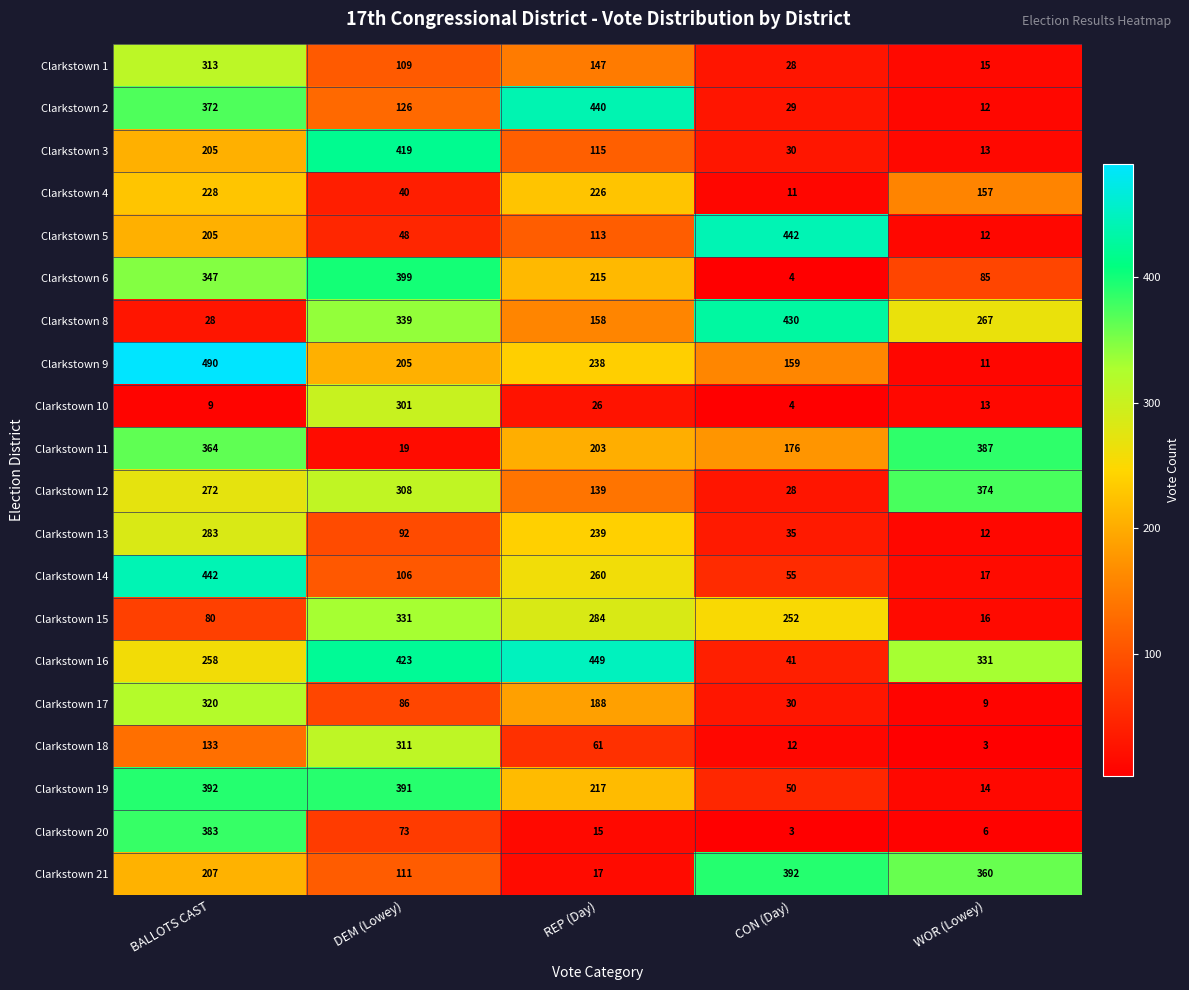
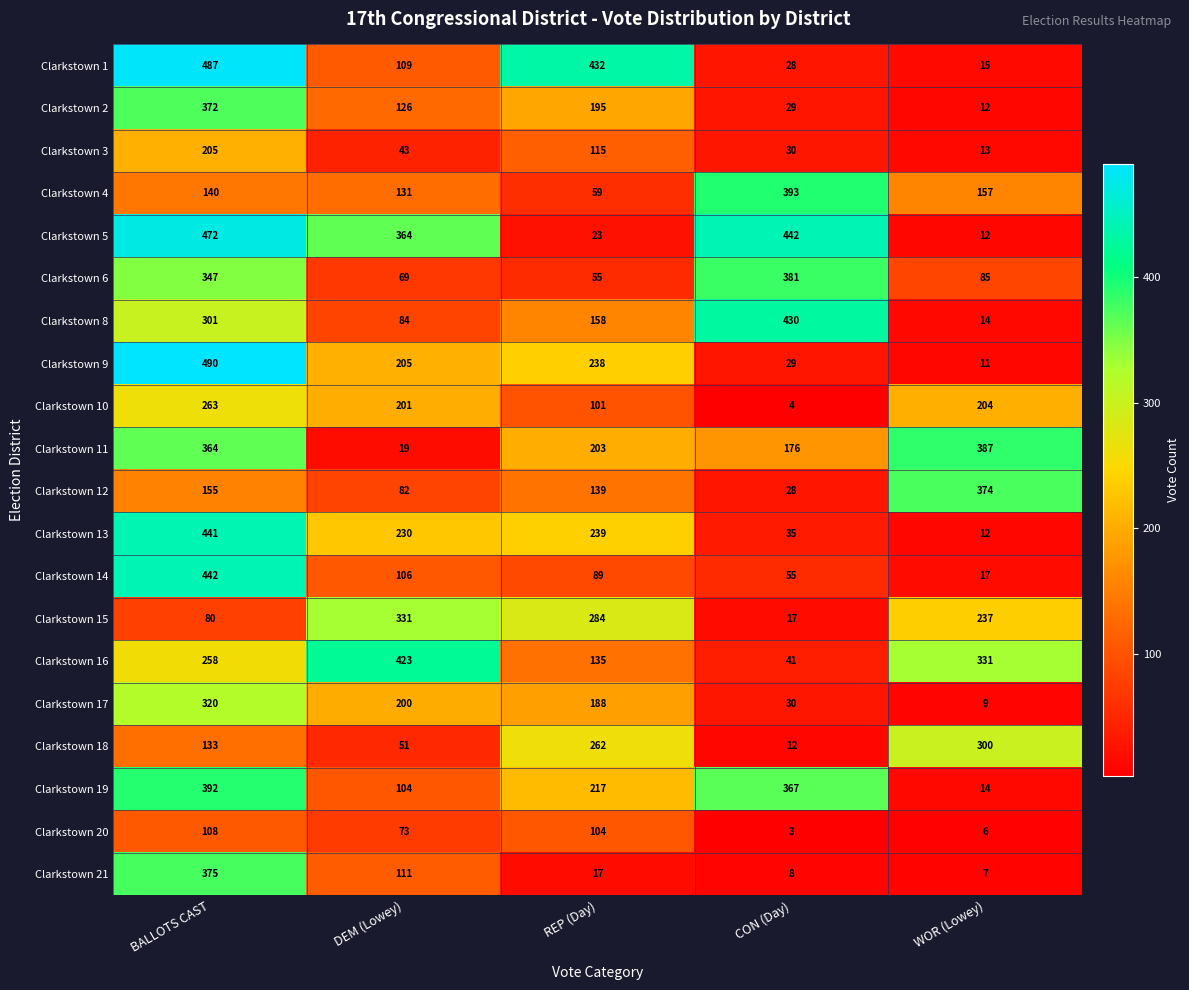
  {
    "Clarkstown 1": {
-     "BALLOTS CAST": 313,
+     "BALLOTS CAST": 487,
      "DEM (Lowey)": 109,
-     "REP (Day)": 147,
+     "REP (Day)": 432,
      "CON (Day)": 28,
      "WOR (Lowey)": 15
    },
    "Clarkstown 2": {
      "BALLOTS CAST": 372,
      "DEM (Lowey)": 126,
-     "REP (Day)": 440,
+     "REP (Day)": 195,
      "CON (Day)": 29,
      "WOR (Lowey)": 12
    },
    "Clarkstown 3": {
      "BALLOTS CAST": 205,
-     "DEM (Lowey)": 419,
+     "DEM (Lowey)": 43,
      "REP (Day)": 115,
      "CON (Day)": 30,
      "WOR (Lowey)": 13
    },
    "Clarkstown 4": {
-     "BALLOTS CAST": 228,
-     "DEM (Lowey)": 40,
-     "REP (Day)": 226,
-     "CON (Day)": 11,
+     "BALLOTS CAST": 140,
+     "DEM (Lowey)": 131,
+     "REP (Day)": 59,
+     "CON (Day)": 393,
      "WOR (Lowey)": 157
    },
    "Clarkstown 5": {
-     "BALLOTS CAST": 205,
-     "DEM (Lowey)": 48,
-     "REP (Day)": 113,
+     "BALLOTS CAST": 472,
+     "DEM (Lowey)": 364,
+     "REP (Day)": 23,
      "CON (Day)": 442,
      "WOR (Lowey)": 12
    },
    "Clarkstown 6": {
      "BALLOTS CAST": 347,
-     "DEM (Lowey)": 399,
-     "REP (Day)": 215,
-     "CON (Day)": 4,
+     "DEM (Lowey)": 69,
+     "REP (Day)": 55,
+     "CON (Day)": 381,
      "WOR (Lowey)": 85
    },
    "Clarkstown 8": {
-     "BALLOTS CAST": 28,
-     "DEM (Lowey)": 339,
+     "BALLOTS CAST": 301,
+     "DEM (Lowey)": 84,
      "REP (Day)": 158,
      "CON (Day)": 430,
-     "WOR (Lowey)": 267
+     "WOR (Lowey)": 14
    },
    "Clarkstown 9": {
      "BALLOTS CAST": 490,
      "DEM (Lowey)": 205,
      "REP (Day)": 238,
-     "CON (Day)": 159,
+     "CON (Day)": 29,
      "WOR (Lowey)": 11
    },
    "Clarkstown 10": {
-     "BALLOTS CAST": 9,
-     "DEM (Lowey)": 301,
-     "REP (Day)": 26,
+     "BALLOTS CAST": 263,
+     "DEM (Lowey)": 201,
+     "REP (Day)": 101,
      "CON (Day)": 4,
-     "WOR (Lowey)": 13
+     "WOR (Lowey)": 204
    },
    "Clarkstown 11": {
      "BALLOTS CAST": 364,
      "DEM (Lowey)": 19,
      "REP (Day)": 203,
      "CON (Day)": 176,
      "WOR (Lowey)": 387
    },
    "Clarkstown 12": {
-     "BALLOTS CAST": 272,
-     "DEM (Lowey)": 308,
+     "BALLOTS CAST": 155,
+     "DEM (Lowey)": 82,
      "REP (Day)": 139,
      "CON (Day)": 28,
      "WOR (Lowey)": 374
    },
    "Clarkstown 13": {
-     "BALLOTS CAST": 283,
-     "DEM (Lowey)": 92,
+     "BALLOTS CAST": 441,
+     "DEM (Lowey)": 230,
      "REP (Day)": 239,
      "CON (Day)": 35,
      "WOR (Lowey)": 12
    },
    "Clarkstown 14": {
      "BALLOTS CAST": 442,
      "DEM (Lowey)": 106,
-     "REP (Day)": 260,
+     "REP (Day)": 89,
      "CON (Day)": 55,
      "WOR (Lowey)": 17
    },
    "Clarkstown 15": {
      "BALLOTS CAST": 80,
      "DEM (Lowey)": 331,
      "REP (Day)": 284,
-     "CON (Day)": 252,
-     "WOR (Lowey)": 16
+     "CON (Day)": 17,
+     "WOR (Lowey)": 237
    },
    "Clarkstown 16": {
      "BALLOTS CAST": 258,
      "DEM (Lowey)": 423,
-     "REP (Day)": 449,
+     "REP (Day)": 135,
      "CON (Day)": 41,
      "WOR (Lowey)": 331
    },
    "Clarkstown 17": {
      "BALLOTS CAST": 320,
-     "DEM (Lowey)": 86,
+     "DEM (Lowey)": 200,
      "REP (Day)": 188,
      "CON (Day)": 30,
      "WOR (Lowey)": 9
    },
    "Clarkstown 18": {
      "BALLOTS CAST": 133,
-     "DEM (Lowey)": 311,
-     "REP (Day)": 61,
+     "DEM (Lowey)": 51,
+     "REP (Day)": 262,
      "CON (Day)": 12,
-     "WOR (Lowey)": 3
+     "WOR (Lowey)": 300
    },
    "Clarkstown 19": {
      "BALLOTS CAST": 392,
-     "DEM (Lowey)": 391,
+     "DEM (Lowey)": 104,
      "REP (Day)": 217,
-     "CON (Day)": 50,
+     "CON (Day)": 367,
      "WOR (Lowey)": 14
    },
    "Clarkstown 20": {
-     "BALLOTS CAST": 383,
+     "BALLOTS CAST": 108,
      "DEM (Lowey)": 73,
-     "REP (Day)": 15,
+     "REP (Day)": 104,
      "CON (Day)": 3,
      "WOR (Lowey)": 6
    },
    "Clarkstown 21": {
-     "BALLOTS CAST": 207,
+     "BALLOTS CAST": 375,
      "DEM (Lowey)": 111,
      "REP (Day)": 17,
-     "CON (Day)": 392,
-     "WOR (Lowey)": 360
+     "CON (Day)": 8,
+     "WOR (Lowey)": 7
    }
  }
